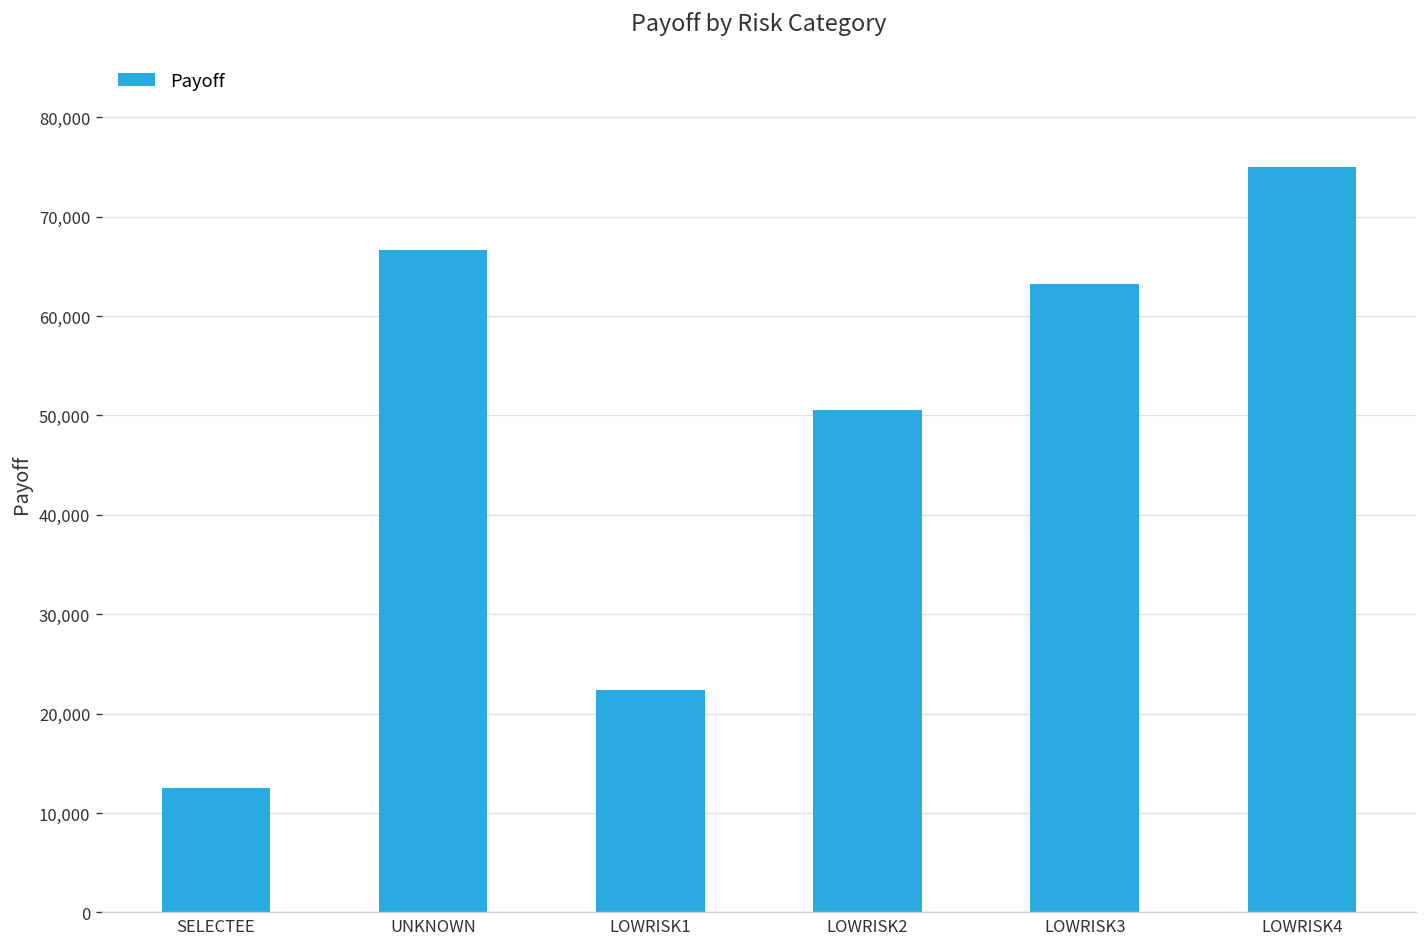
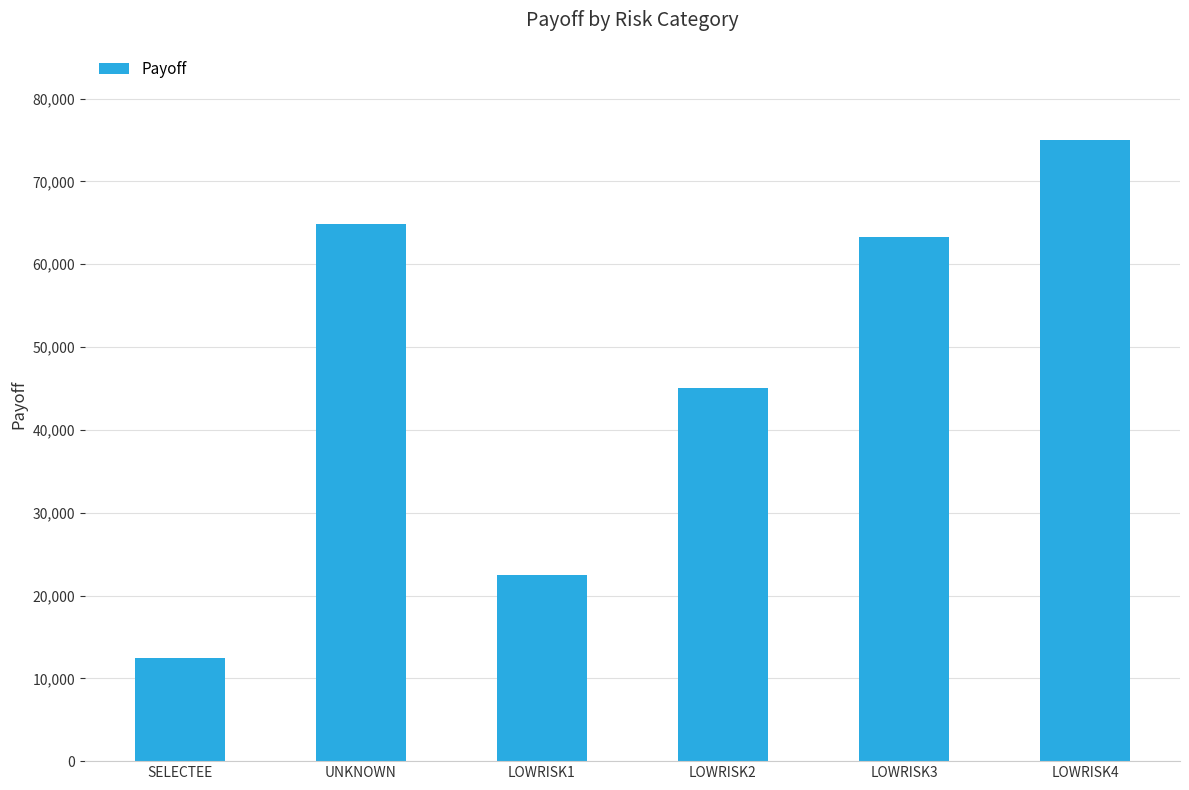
  {
    "SELECTEE": "13,000",
-   "UNKNOWN": "67,000",
+   "UNKNOWN": "65,000",
    "LOWRISK1": "22,000",
-   "LOWRISK2": "51,000",
+   "LOWRISK2": "45,000",
    "LOWRISK3": "63,000",
    "LOWRISK4": "75,000"
  }
